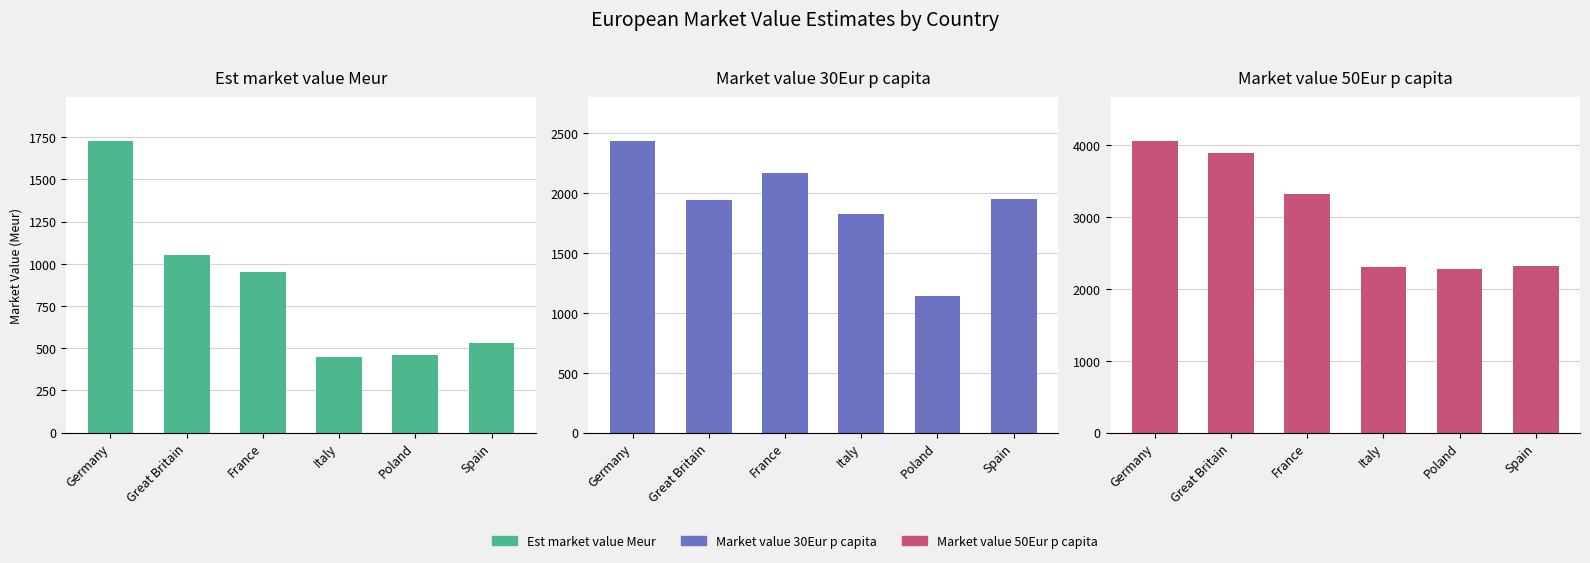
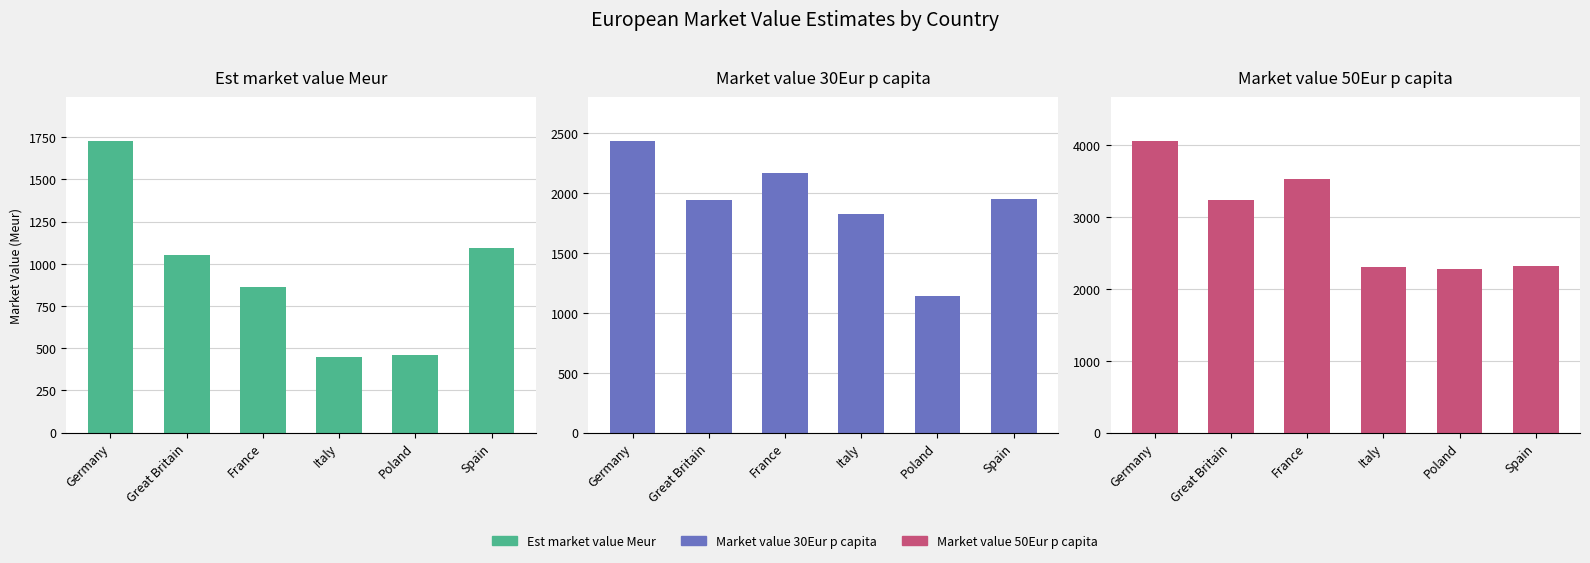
  {
    "Est market value Meur": {
      "Germany": 1730,
      "Great Britain": 1050,
-     "France": 950,
+     "France": 860,
      "Italy": 450,
      "Poland": 460,
-     "Spain": 530
+     "Spain": 1090
    },
    "Market value 30Eur p capita": {
      "Germany": 2440,
      "Great Britain": 1940,
      "France": 2170,
      "Italy": 1820,
      "Poland": 1140,
      "Spain": 1950
    },
    "Market value 50Eur p capita": {
      "Germany": 4100,
-     "Great Britain": 3900,
-     "France": 3300,
+     "Great Britain": 3200,
+     "France": 3500,
      "Italy": 2300,
      "Poland": 2300,
      "Spain": 2300
    }
  }
